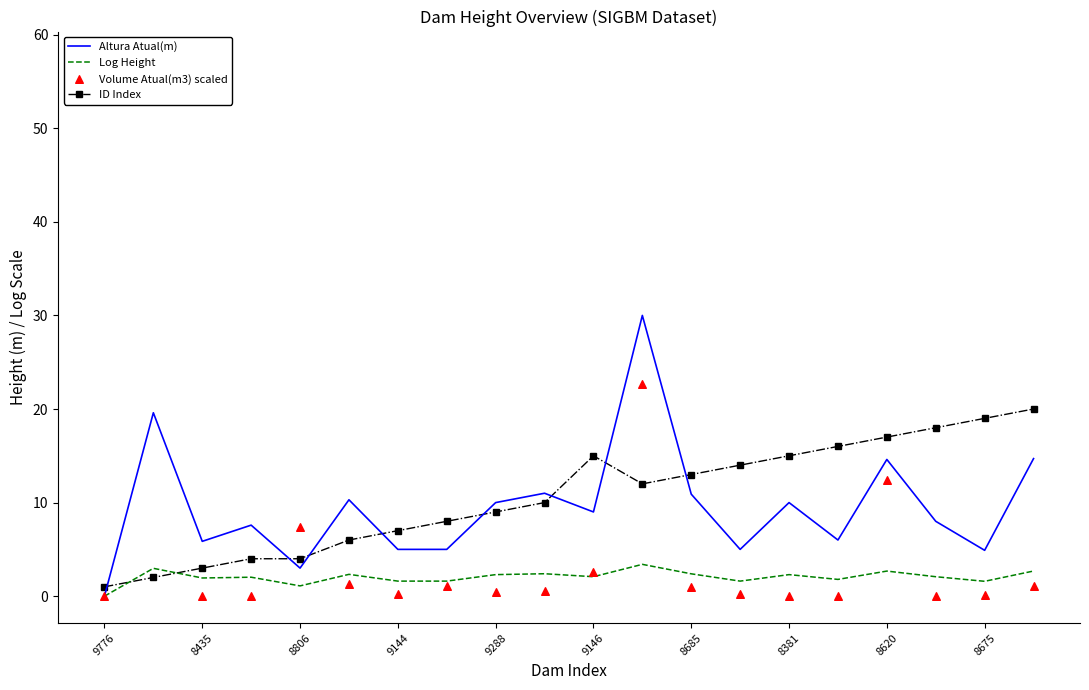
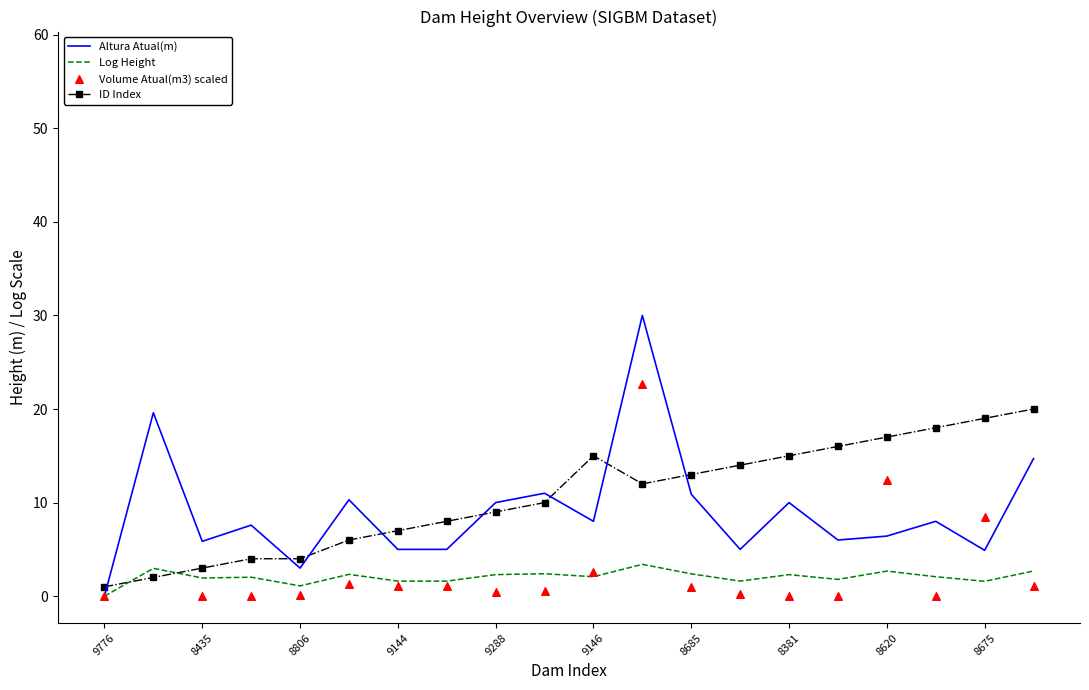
  {
    "Altura Atual(m)": {
      "8435": 6,
      "8806": 3,
      "9144": 5,
      "9288": 10,
-     "9146": 9,
+     "9146": 8,
      "8685": 11,
      "8381": 10,
-     "8620": 15,
+     "8620": 6,
      "8675": 5
    },
    "Volume Atual(m3) scaled": {
-     "8806": 7,
-     "9144": 0,
-     "8675": 0
+     "8806": 0,
+     "9144": 1,
+     "8675": 8
    },
    "Log Height": {
      "8435": 2,
      "8806": 1,
      "9144": 2,
      "9288": 2,
      "9146": 2,
      "8685": 2,
      "8381": 2,
      "8620": 3,
      "8675": 2
    },
    "ID Index": {
      "9776": 1,
      "8435": 3,
      "8806": 4,
      "9144": 7,
      "9288": 9,
      "9146": 15,
      "8685": 13,
      "8381": 15,
      "8620": 17,
      "8675": 19
    }
  }
